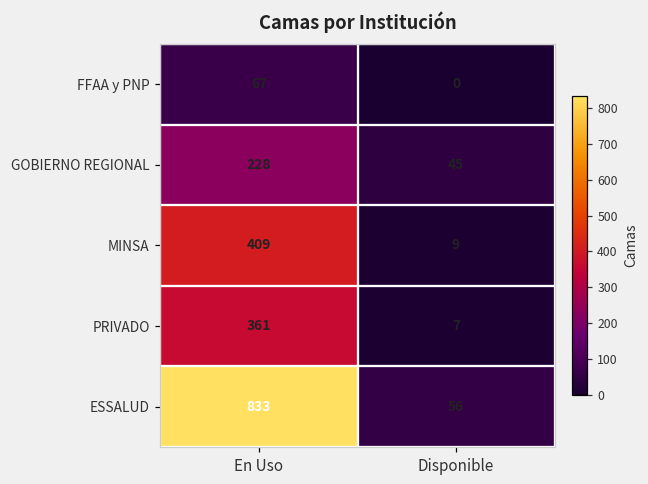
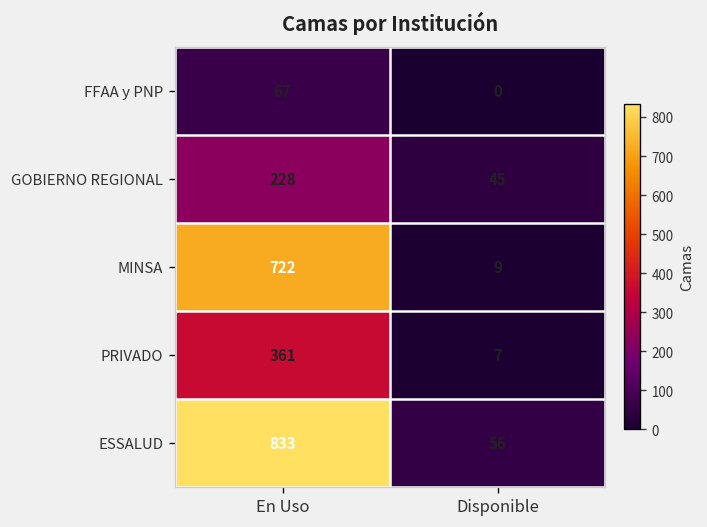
  {
    "GOBIERNO REGIONAL": {
      "En Uso": 228
    },
    "MINSA": {
-     "En Uso": 409
+     "En Uso": 722
    },
    "PRIVADO": {
      "En Uso": 361
    },
    "ESSALUD": {
      "En Uso": 833
    }
  }
